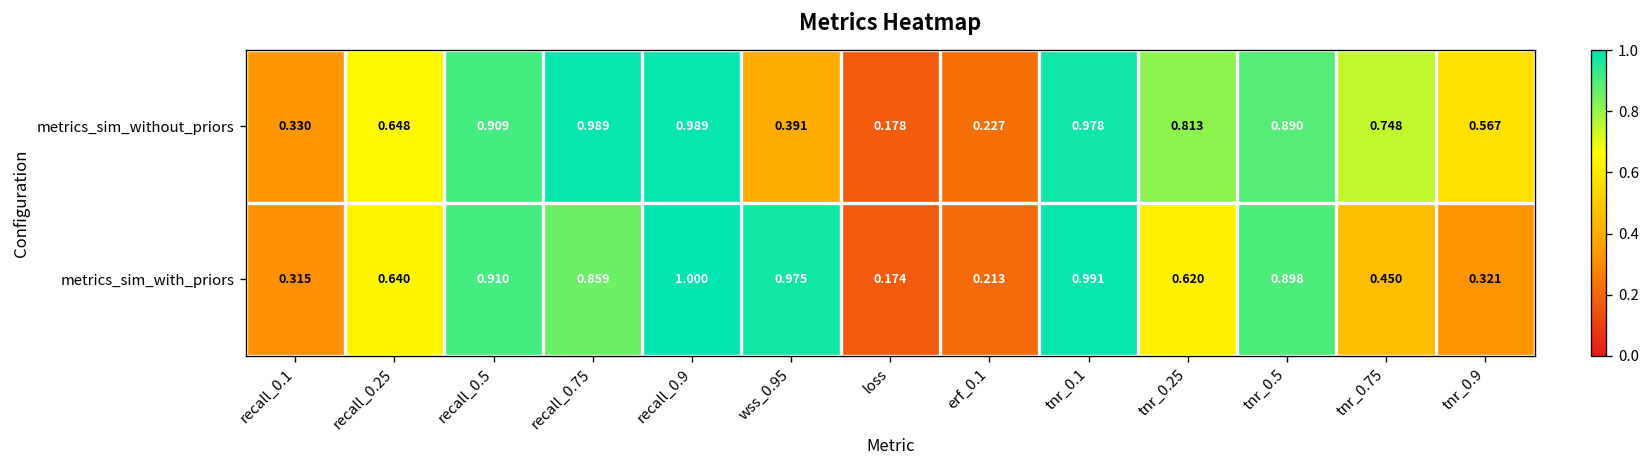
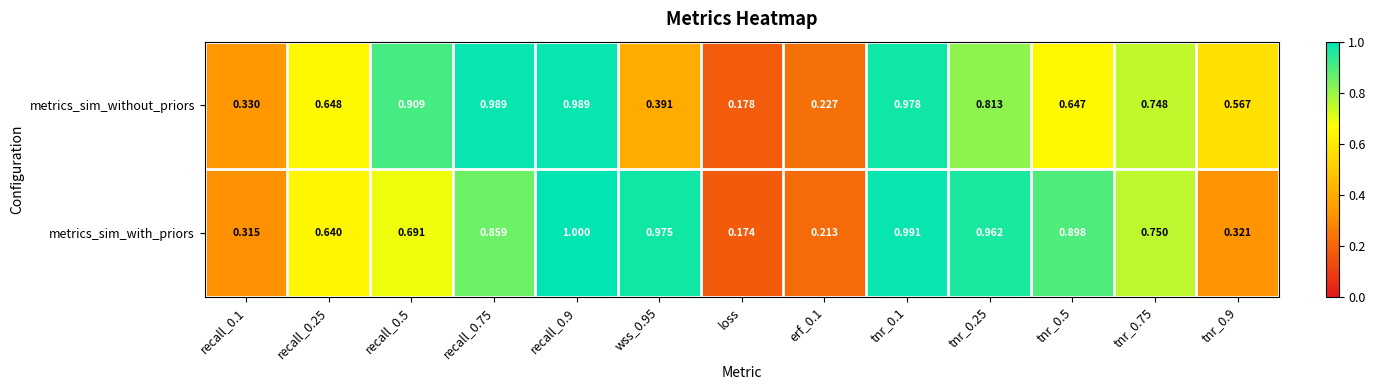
  {
    "metrics_sim_without_priors": {
      "recall_0.1": 0.330,
      "recall_0.25": 0.648,
      "recall_0.5": 0.909,
      "recall_0.75": 0.989,
      "recall_0.9": 0.989,
      "wss_0.95": 0.391,
      "loss": 0.178,
      "erf_0.1": 0.227,
      "tnr_0.1": 0.978,
      "tnr_0.25": 0.813,
-     "tnr_0.5": 0.890,
+     "tnr_0.5": 0.647,
      "tnr_0.75": 0.748,
      "tnr_0.9": 0.567
    },
    "metrics_sim_with_priors": {
      "recall_0.1": 0.315,
      "recall_0.25": 0.640,
-     "recall_0.5": 0.910,
+     "recall_0.5": 0.691,
      "recall_0.75": 0.859,
      "recall_0.9": 1.000,
      "wss_0.95": 0.975,
      "loss": 0.174,
      "erf_0.1": 0.213,
      "tnr_0.1": 0.991,
-     "tnr_0.25": 0.620,
+     "tnr_0.25": 0.962,
      "tnr_0.5": 0.898,
-     "tnr_0.75": 0.450,
+     "tnr_0.75": 0.750,
      "tnr_0.9": 0.321
    }
  }
